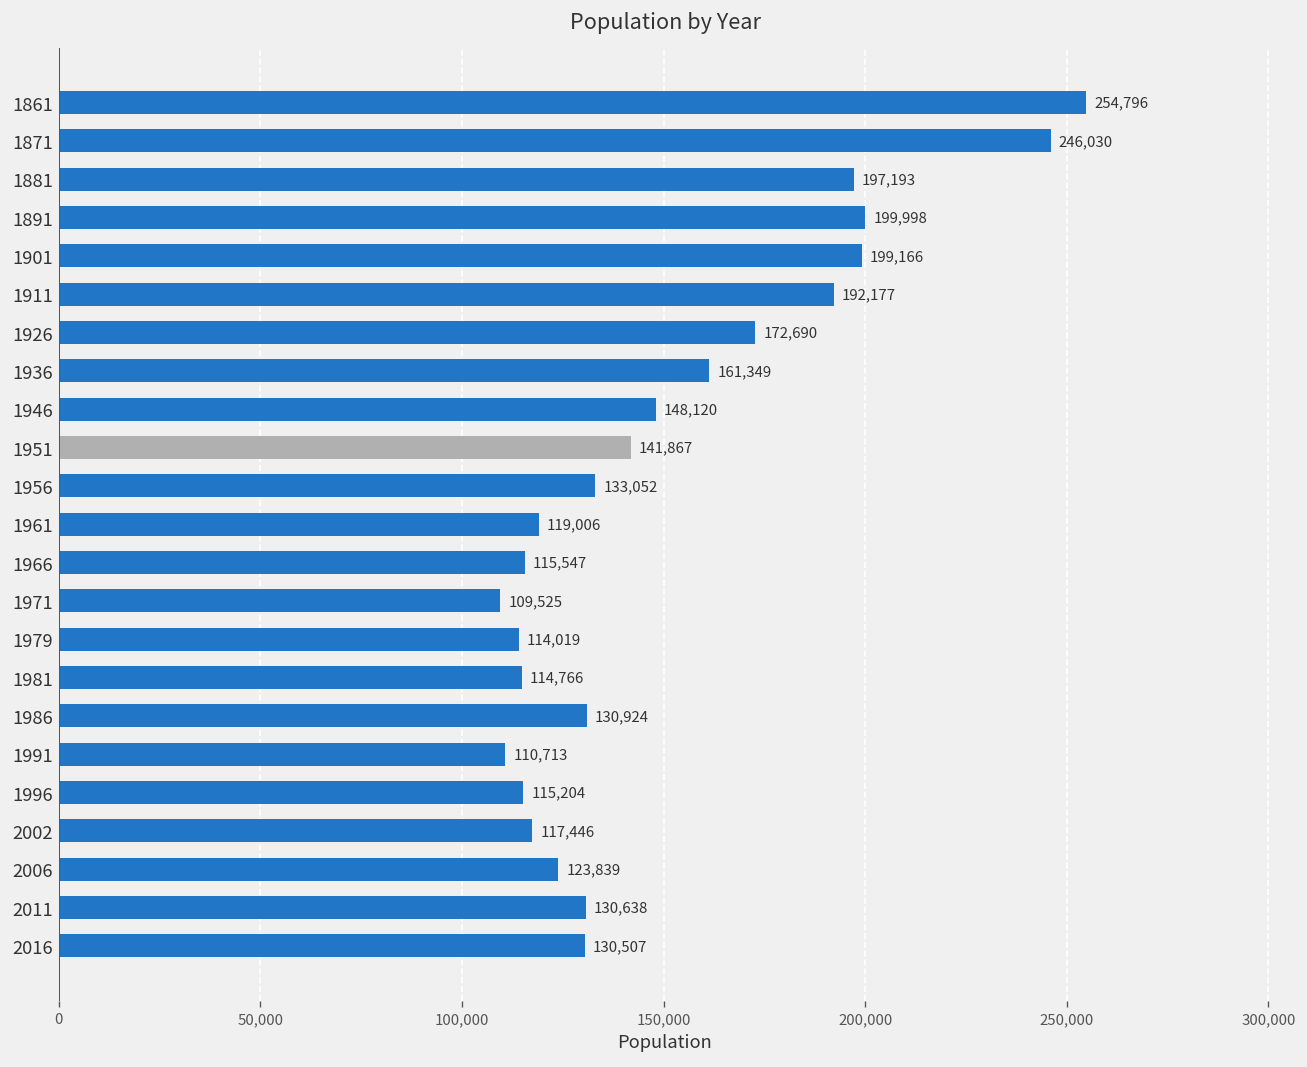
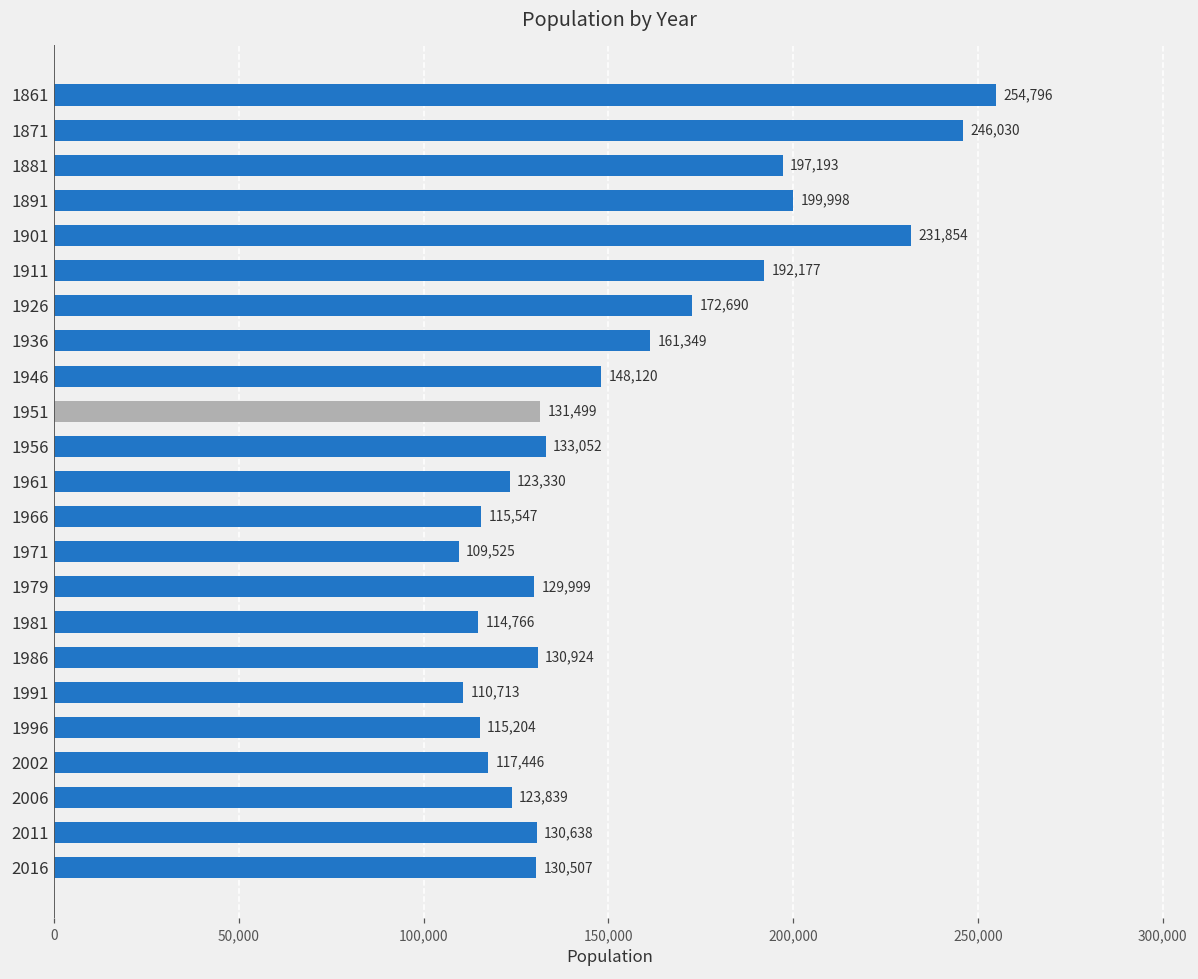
  {
    "1861": "254,796",
    "1871": "246,030",
    "1881": "197,193",
    "1891": "199,998",
-   "1901": "199,166",
+   "1901": "231,854",
    "1911": "192,177",
    "1926": "172,690",
    "1936": "161,349",
    "1946": "148,120",
-   "1951": "141,867",
+   "1951": "131,499",
    "1956": "133,052",
-   "1961": "119,006",
+   "1961": "123,330",
    "1966": "115,547",
    "1971": "109,525",
-   "1979": "114,019",
+   "1979": "129,999",
    "1981": "114,766",
    "1986": "130,924",
    "1991": "110,713",
    "1996": "115,204",
    "2002": "117,446",
    "2006": "123,839",
    "2011": "130,638",
    "2016": "130,507"
  }
